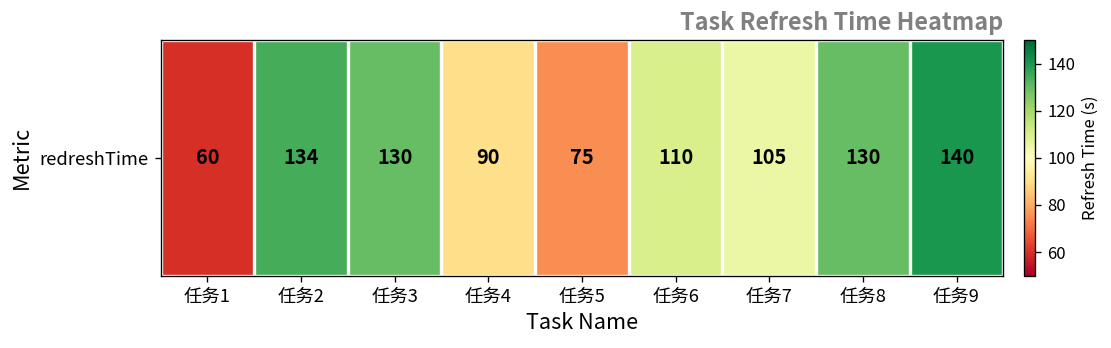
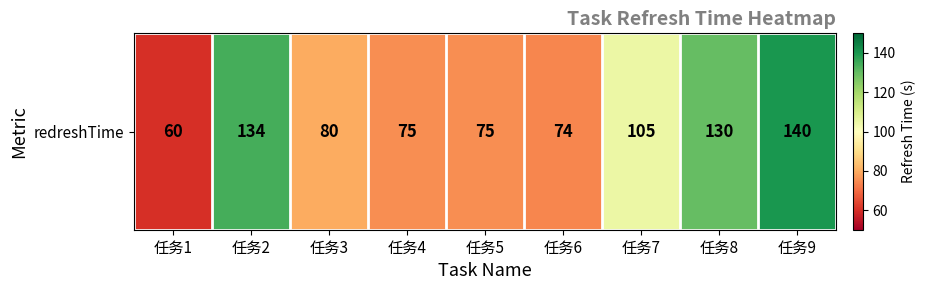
  {
    "redreshTime": {
      "任务1": 60,
      "任务2": 134,
-     "任务3": 130,
-     "任务4": 90,
+     "任务3": 80,
+     "任务4": 75,
      "任务5": 75,
-     "任务6": 110,
+     "任务6": 74,
      "任务7": 105,
      "任务8": 130,
      "任务9": 140
    }
  }
